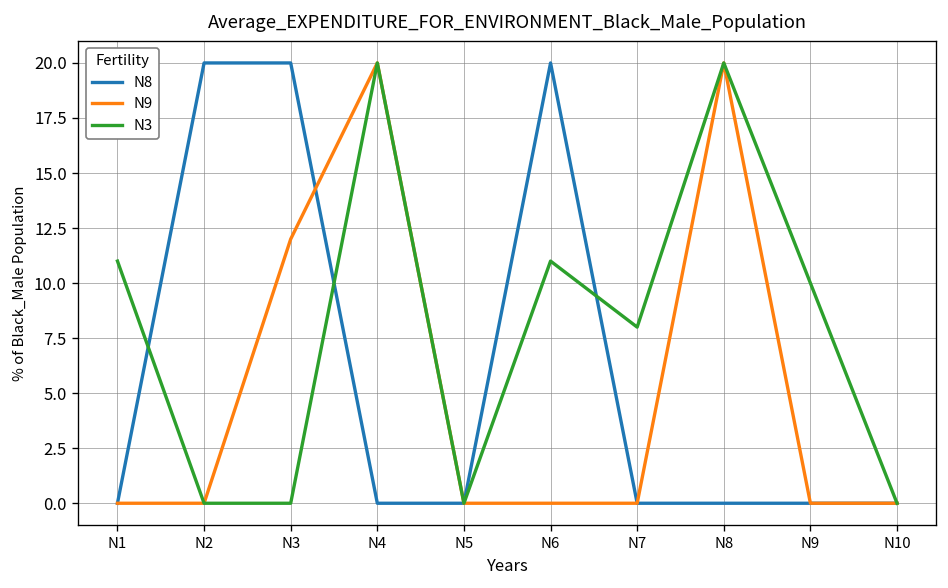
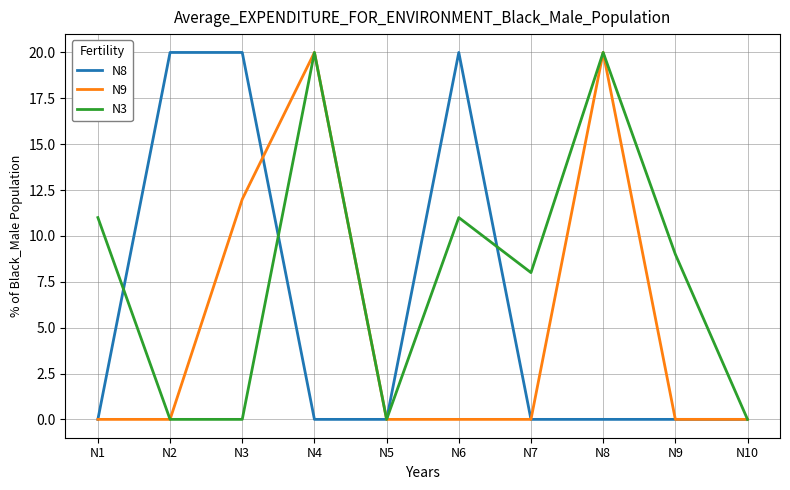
  {
    "N8": {
      "N2": 20,
      "N3": 20,
      "N4": 0,
      "N6": 20,
      "N8": 0
    },
    "N9": {
      "N3": 12,
      "N6": 0
    },
    "N3": {
      "N1": 11,
      "N3": 0,
      "N6": 11,
      "N7": 8,
-     "N9": 10
+     "N9": 9
    }
  }
